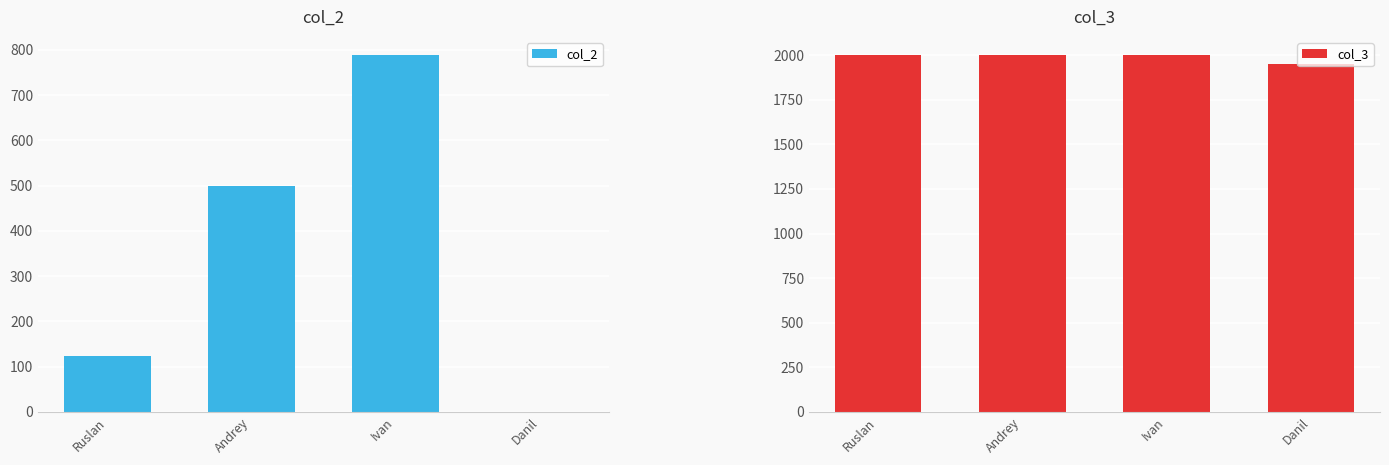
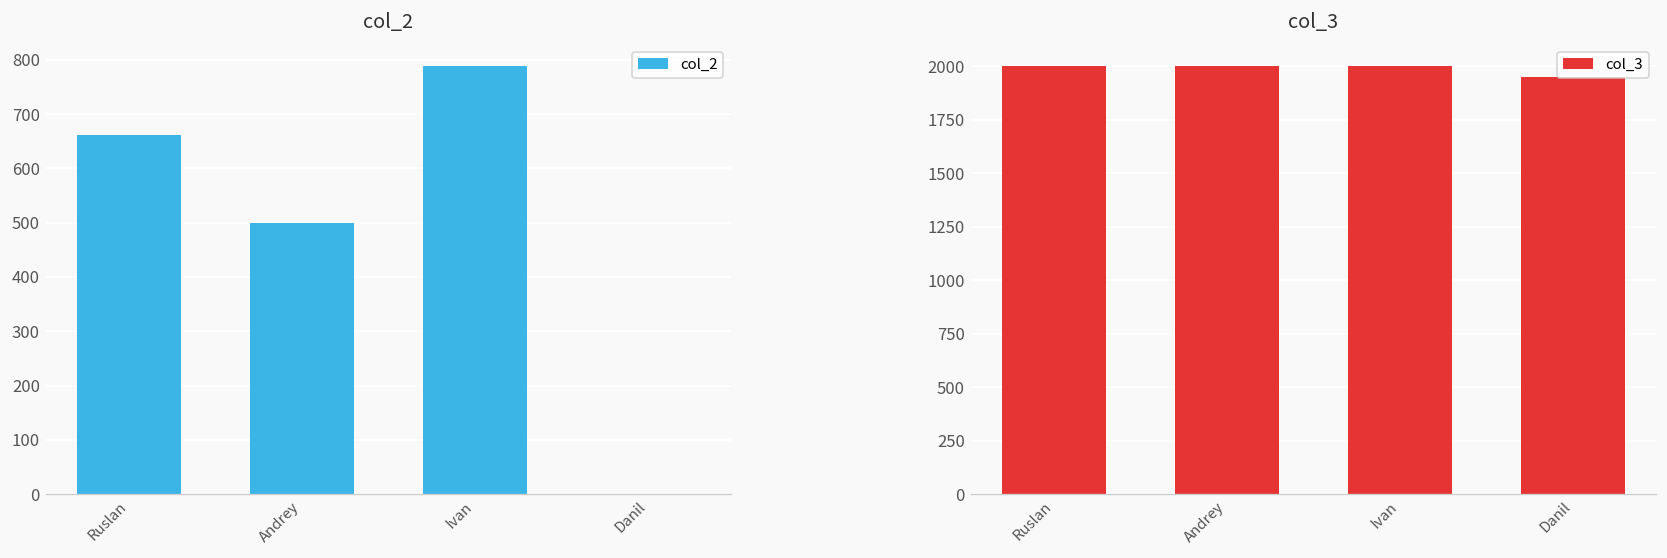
  {
    "col_2": {
-     "Ruslan": 120,
+     "Ruslan": 660,
      "Andrey": 500,
      "Ivan": 790,
      "Danil": 0
    },
    "col_3": {
      "Ruslan": 2000,
      "Andrey": 2000,
      "Ivan": 2000
    }
  }
